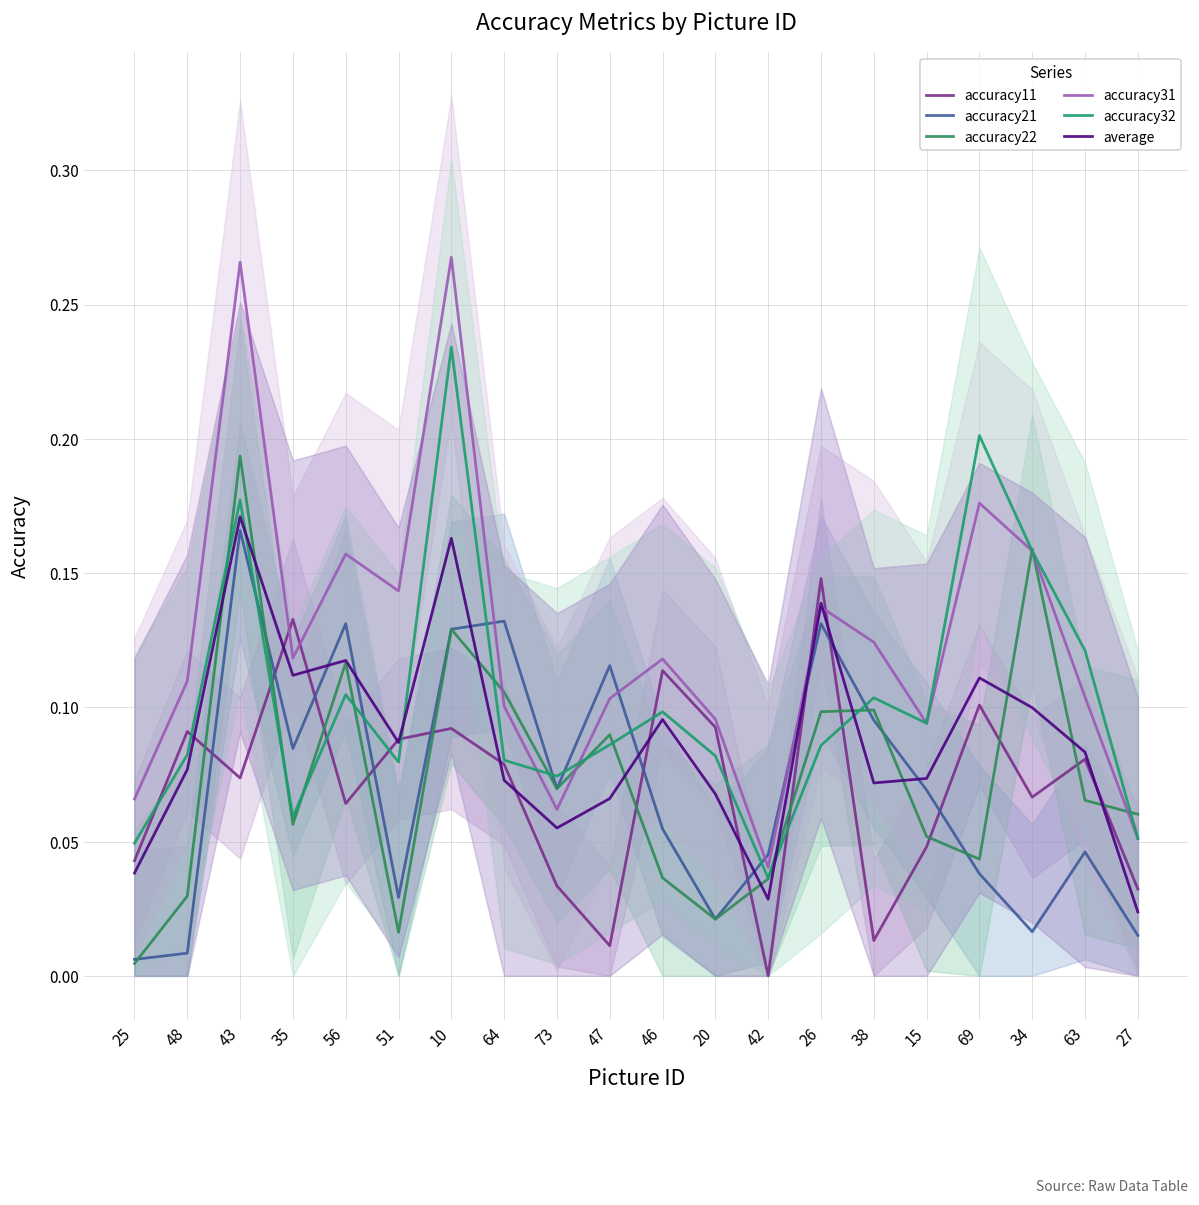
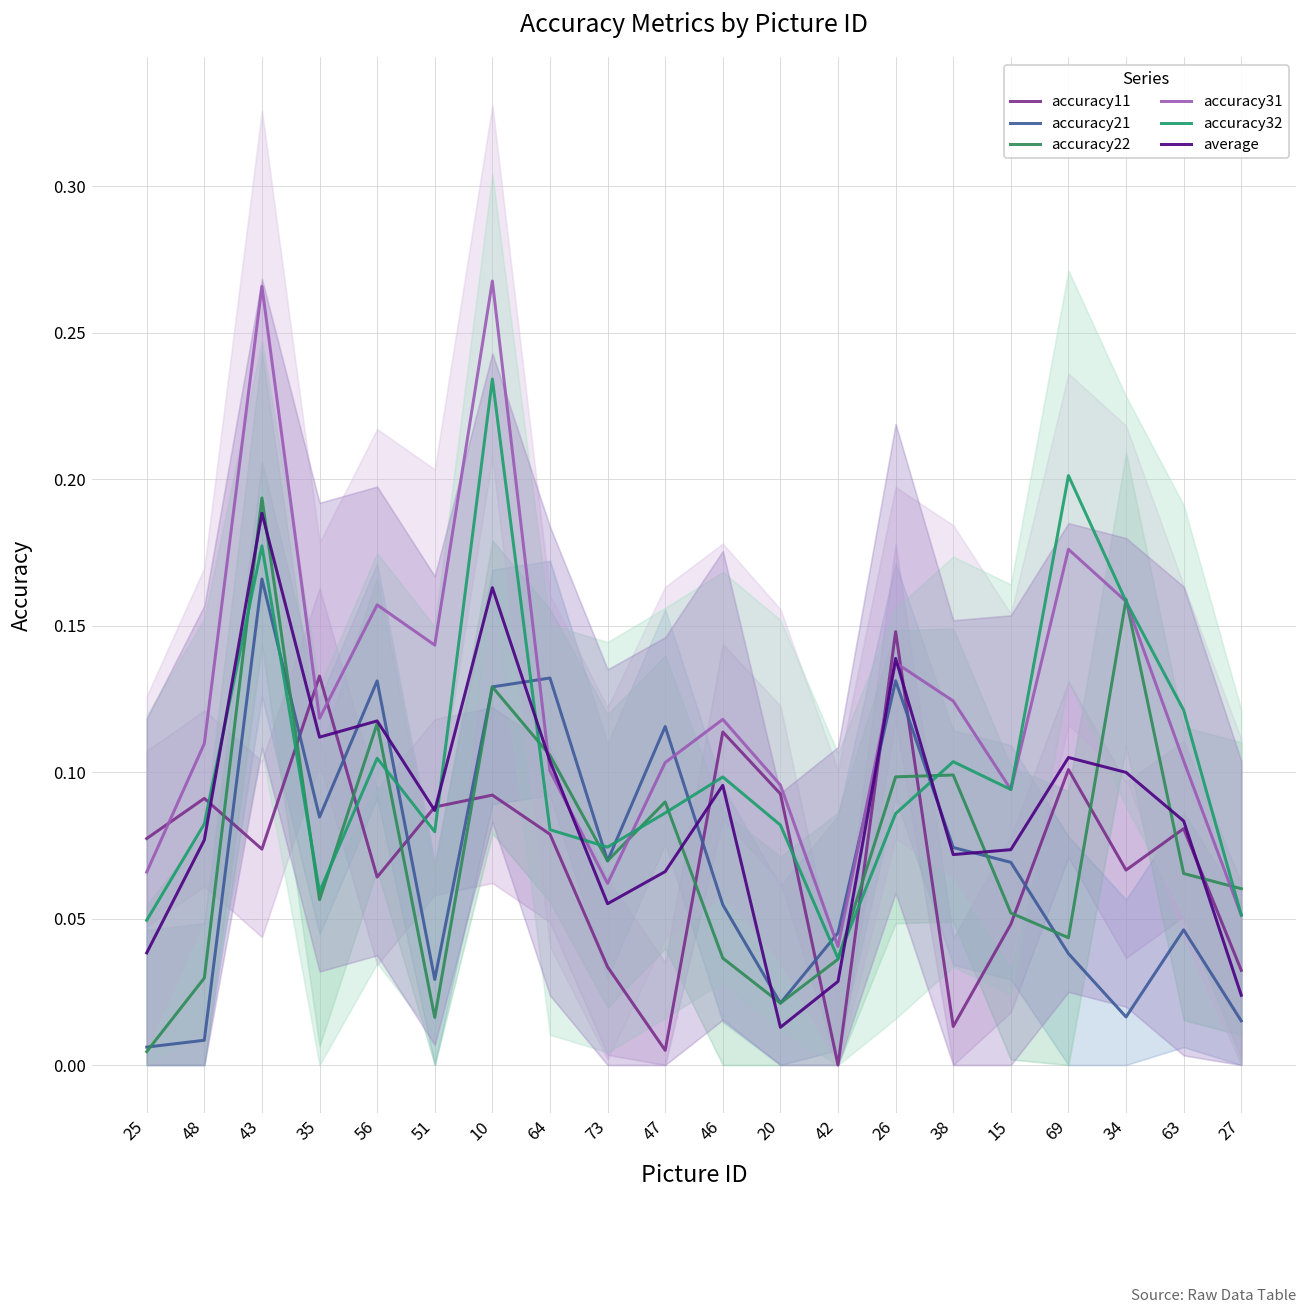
  {
    "accuracy11": {
-     "25": 0.043,
+     "25": 0.077,
      "48": 0.091,
      "43": 0.074,
      "35": 0.133,
      "56": 0.064,
      "51": 0.088,
      "10": 0.092,
      "64": 0.079,
      "73": 0.033,
-     "47": 0.011,
+     "47": 0.005,
      "46": 0.114,
      "42": 0.000,
      "38": 0.013,
      "15": 0.048,
      "69": 0.101,
      "34": 0.067,
      "63": 0.081,
      "27": 0.032
    },
    "accuracy21": {
      "25": 0.006,
      "48": 0.008,
      "43": 0.166,
      "35": 0.085,
      "56": 0.131,
      "51": 0.029,
      "64": 0.132,
      "47": 0.116,
      "46": 0.055,
      "42": 0.045,
      "26": 0.131,
-     "38": 0.095,
+     "38": 0.074,
      "15": 0.069,
      "69": 0.038,
      "34": 0.016,
      "63": 0.046,
      "27": 0.015
    },
    "average": {
      "25": 0.038,
      "48": 0.077,
-     "43": 0.171,
+     "43": 0.188,
      "35": 0.112,
      "51": 0.087,
      "10": 0.163,
-     "64": 0.073,
+     "64": 0.104,
      "73": 0.055,
      "47": 0.066,
-     "20": 0.068,
+     "20": 0.013,
      "42": 0.029,
      "26": 0.139,
      "38": 0.072,
      "15": 0.074,
-     "69": 0.111,
+     "69": 0.105,
      "34": 0.100,
      "63": 0.083,
      "27": 0.024
    }
  }
